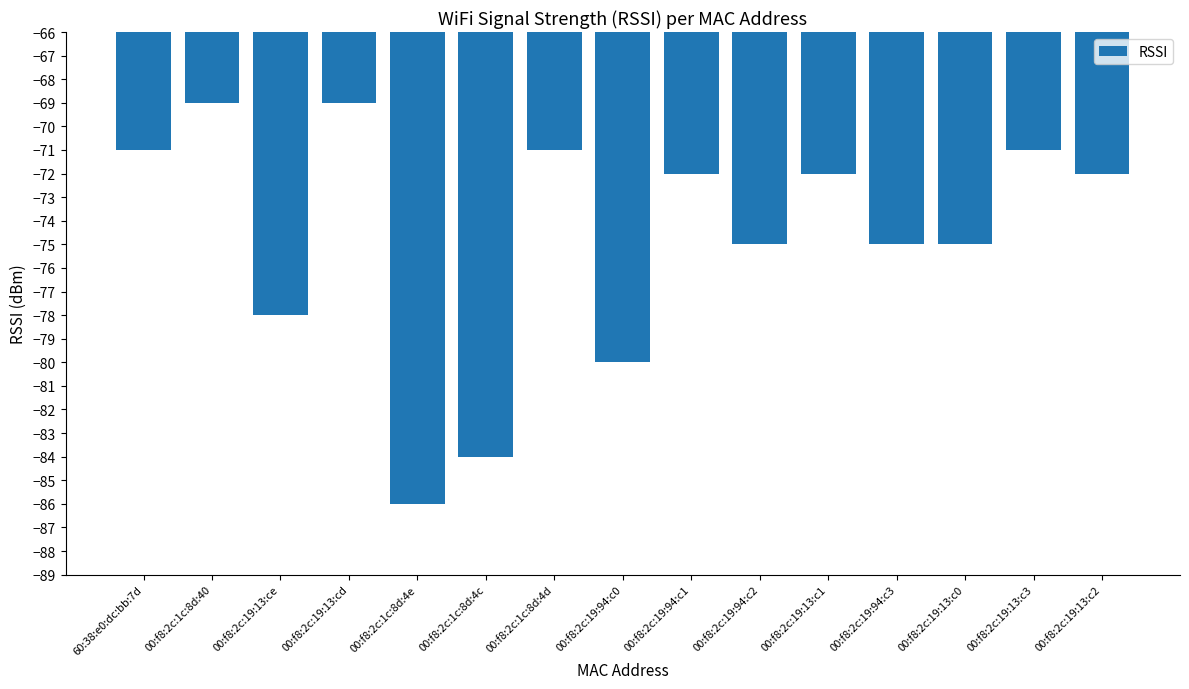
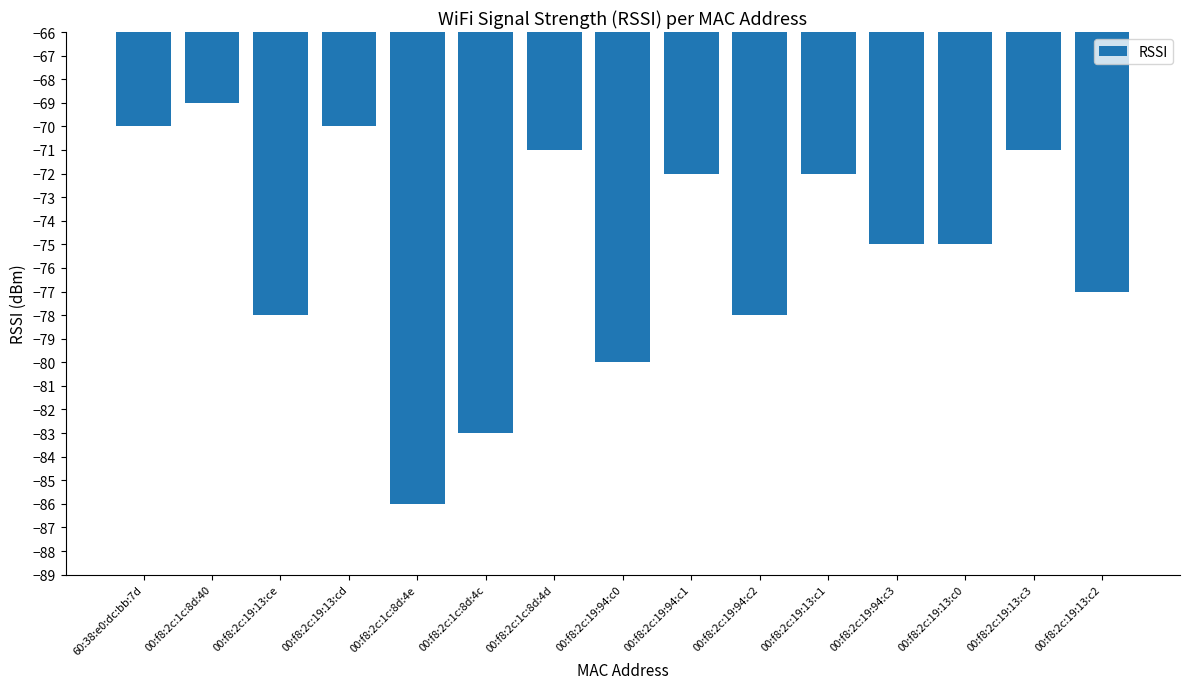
  {
-   "60:38:e0:dc:bb:7d": -71,
+   "60:38:e0:dc:bb:7d": -70,
    "00:f8:2c:1c:8d:40": -69,
    "00:f8:2c:19:13:ce": -78,
-   "00:f8:2c:19:13:cd": -69,
+   "00:f8:2c:19:13:cd": -70,
    "00:f8:2c:1c:8d:4e": -86,
-   "00:f8:2c:1c:8d:4c": -84,
+   "00:f8:2c:1c:8d:4c": -83,
    "00:f8:2c:1c:8d:4d": -71,
    "00:f8:2c:19:94:c0": -80,
    "00:f8:2c:19:94:c1": -72,
-   "00:f8:2c:19:94:c2": -75,
+   "00:f8:2c:19:94:c2": -78,
    "00:f8:2c:19:13:c1": -72,
    "00:f8:2c:19:94:c3": -75,
    "00:f8:2c:19:13:c0": -75,
    "00:f8:2c:19:13:c3": -71,
-   "00:f8:2c:19:13:c2": -72
+   "00:f8:2c:19:13:c2": -77
  }
